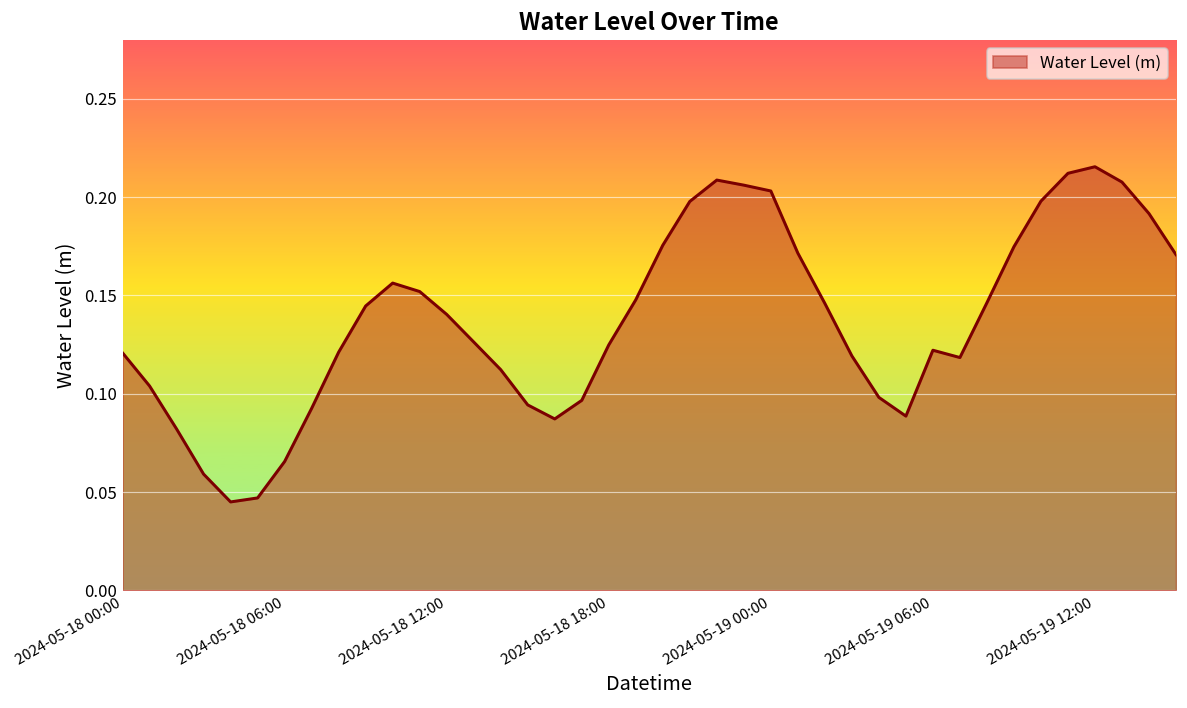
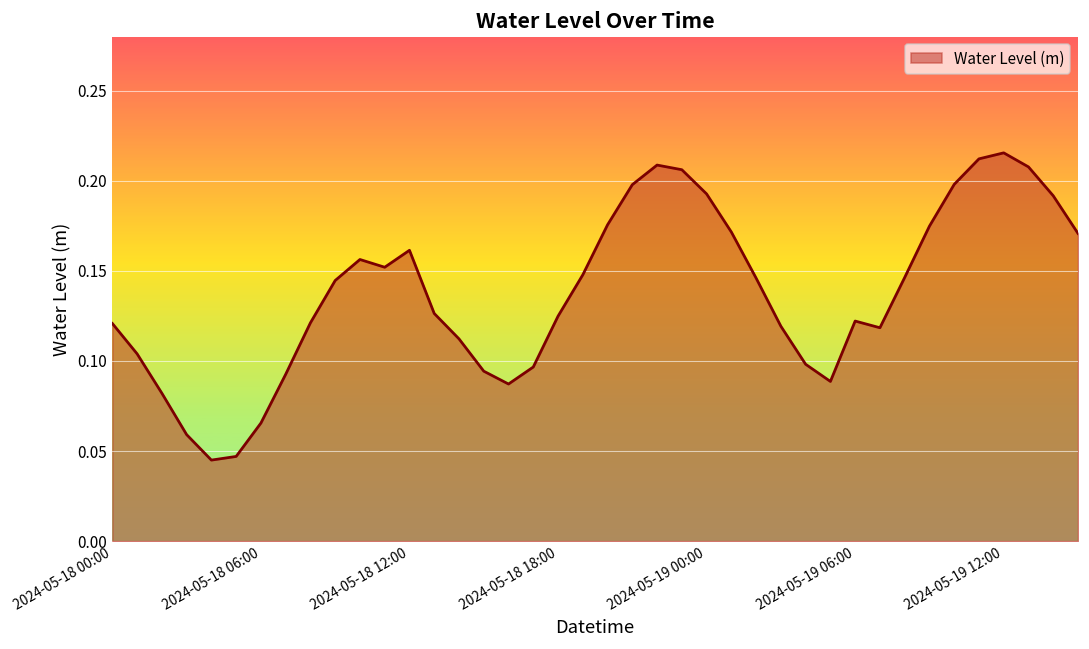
  {
    "2024-05-18 00:00": 0.121,
    "2024-05-18 06:00": 0.066,
-   "2024-05-18 12:00": 0.140,
+   "2024-05-18 12:00": 0.161,
    "2024-05-18 18:00": 0.125,
-   "2024-05-19 00:00": 0.203,
+   "2024-05-19 00:00": 0.193,
    "2024-05-19 06:00": 0.122,
    "2024-05-19 12:00": 0.216
  }
